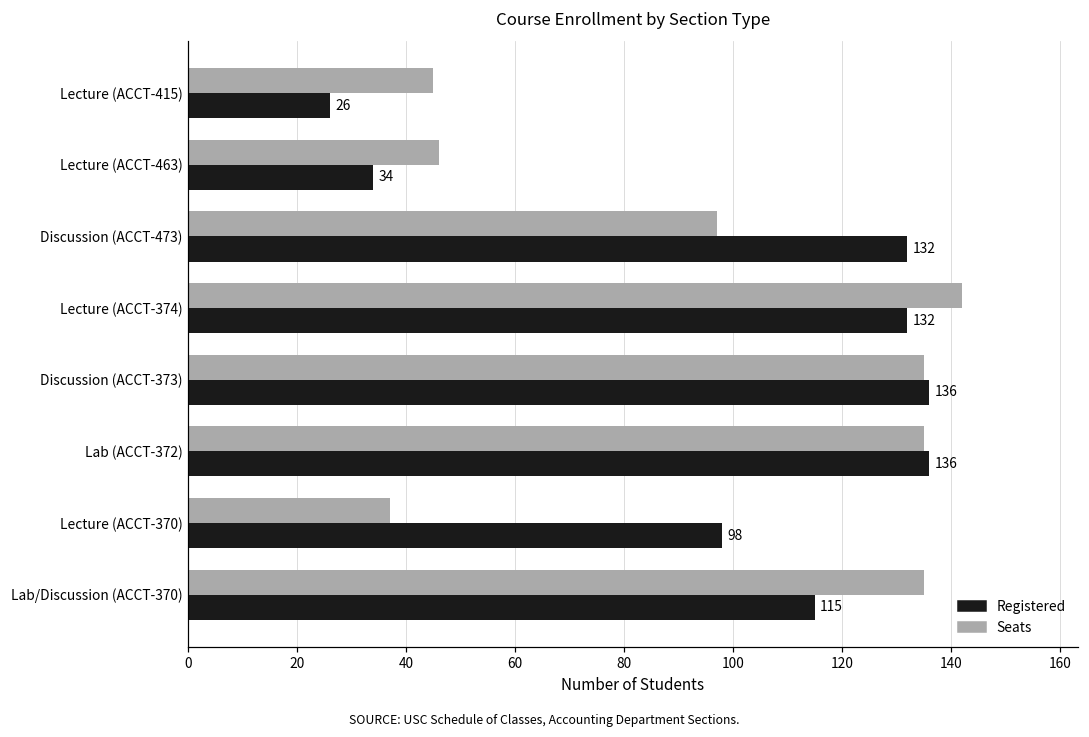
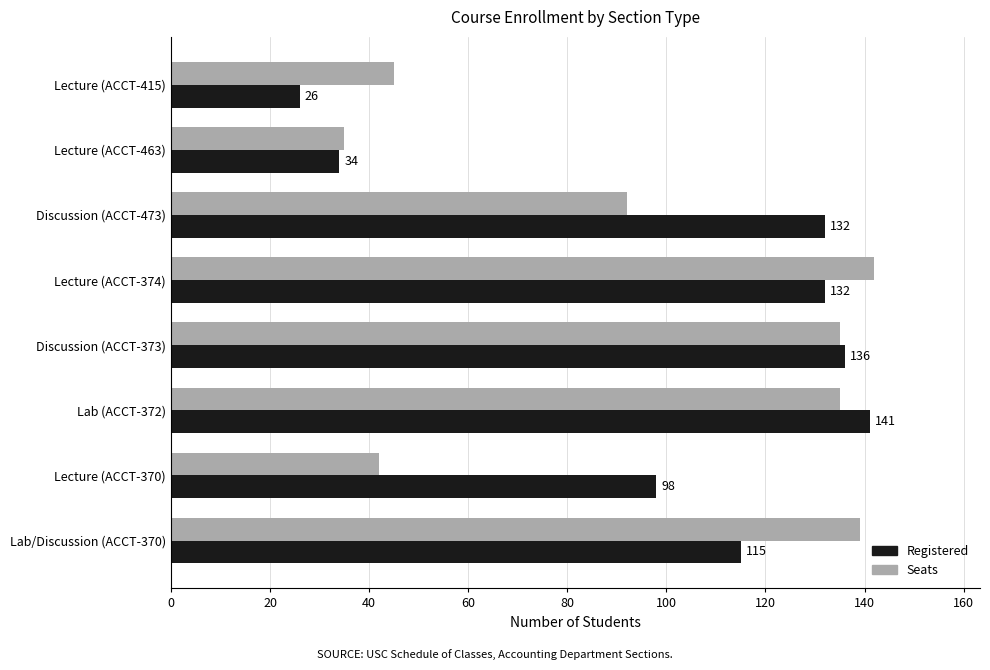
  {
    "Seats": {
      "Lecture (ACCT-415)": 45,
-     "Lecture (ACCT-463)": 46,
-     "Discussion (ACCT-473)": 97,
+     "Lecture (ACCT-463)": 35,
+     "Discussion (ACCT-473)": 92,
      "Lecture (ACCT-374)": 142,
      "Discussion (ACCT-373)": 135,
      "Lab (ACCT-372)": 135,
-     "Lecture (ACCT-370)": 37,
-     "Lab/Discussion (ACCT-370)": 135
+     "Lecture (ACCT-370)": 42,
+     "Lab/Discussion (ACCT-370)": 139
    },
    "Registered": {
      "Lecture (ACCT-415)": 26,
      "Lecture (ACCT-463)": 34,
      "Discussion (ACCT-473)": 132,
      "Lecture (ACCT-374)": 132,
      "Discussion (ACCT-373)": 136,
-     "Lab (ACCT-372)": 136,
+     "Lab (ACCT-372)": 141,
      "Lecture (ACCT-370)": 98,
      "Lab/Discussion (ACCT-370)": 115
    }
  }
